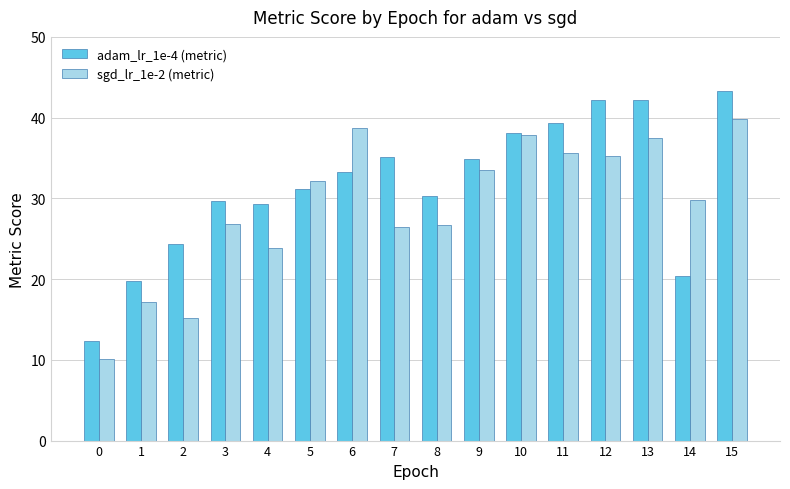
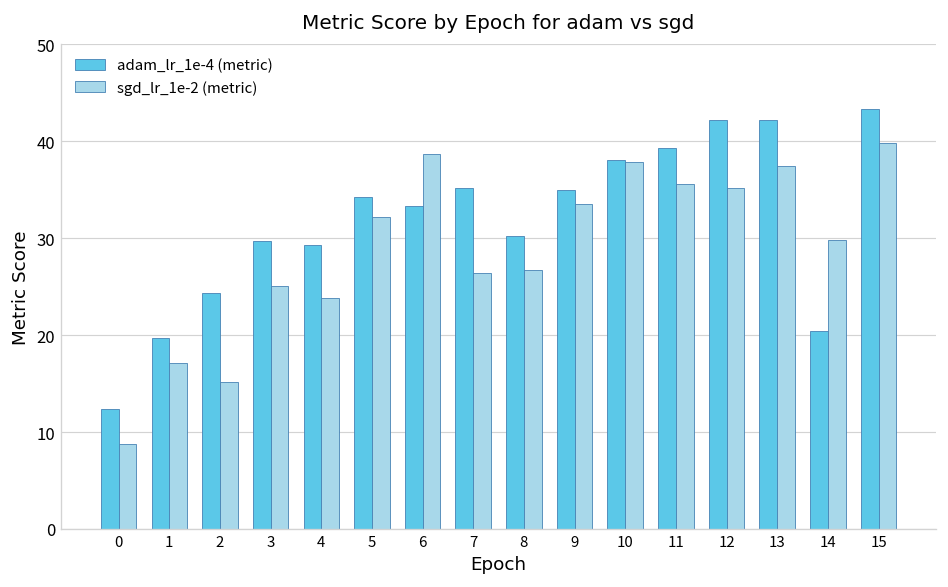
  {
    "adam_lr_1e-4 (metric)": {
      "0": 12,
      "1": 20,
      "2": 24,
      "3": 30,
      "4": 29,
-     "5": 31,
+     "5": 34,
      "6": 33,
      "7": 35,
      "8": 30,
      "9": 35,
      "10": 38,
      "11": 39,
      "12": 42,
      "13": 42,
      "14": 20,
      "15": 43
    },
    "sgd_lr_1e-2 (metric)": {
-     "0": 10,
+     "0": 9,
      "1": 17,
      "2": 15,
-     "3": 27,
+     "3": 25,
      "4": 24,
      "5": 32,
      "6": 39,
      "7": 26,
      "8": 27,
      "9": 34,
      "10": 38,
      "11": 36,
      "12": 35,
      "13": 38,
      "14": 30,
      "15": 40
    }
  }
